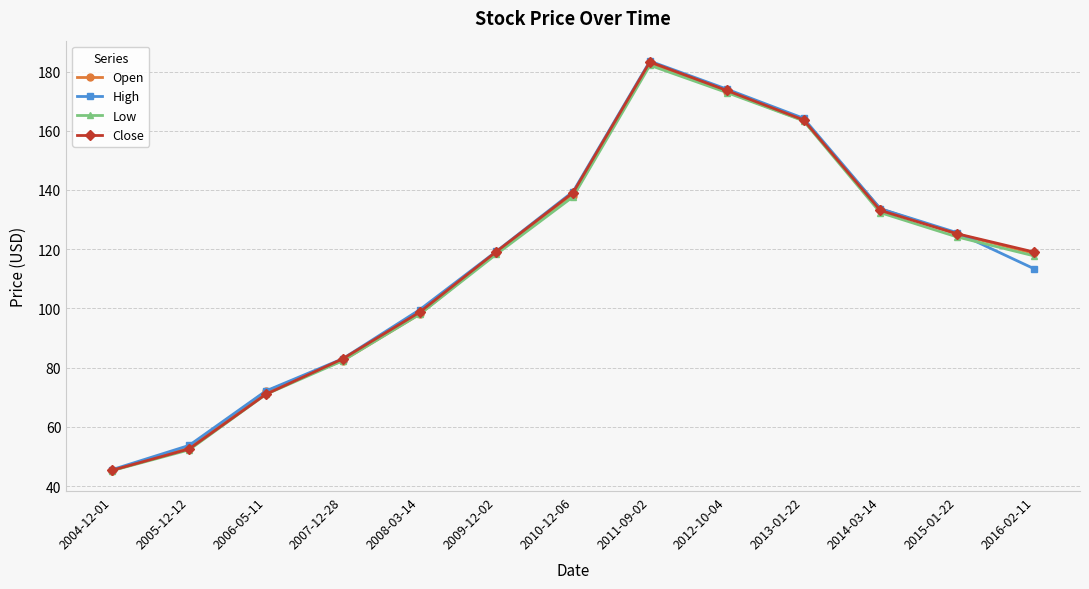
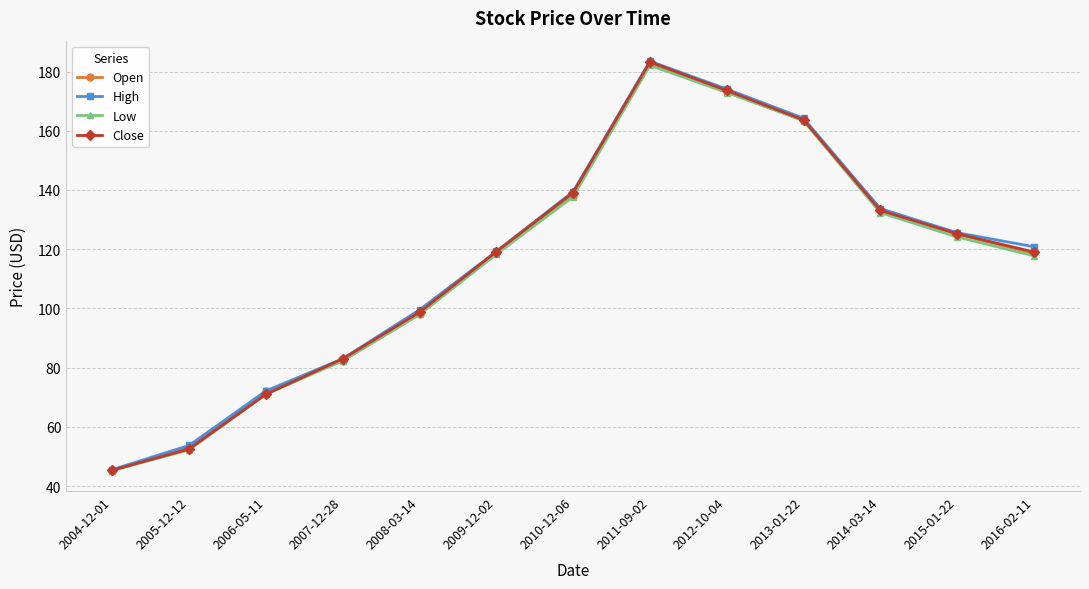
  {
    "High": {
-     "2016-02-11": 113
+     "2016-02-11": 121
    },
    "Low": {
      "2015-01-22": 124
    }
  }
